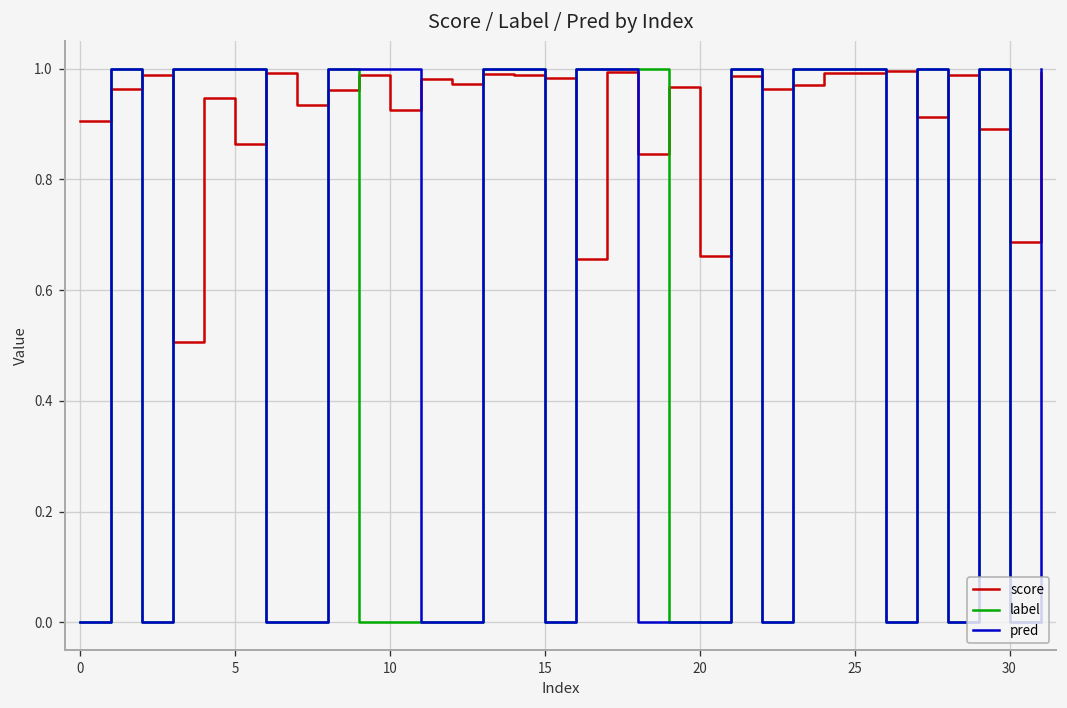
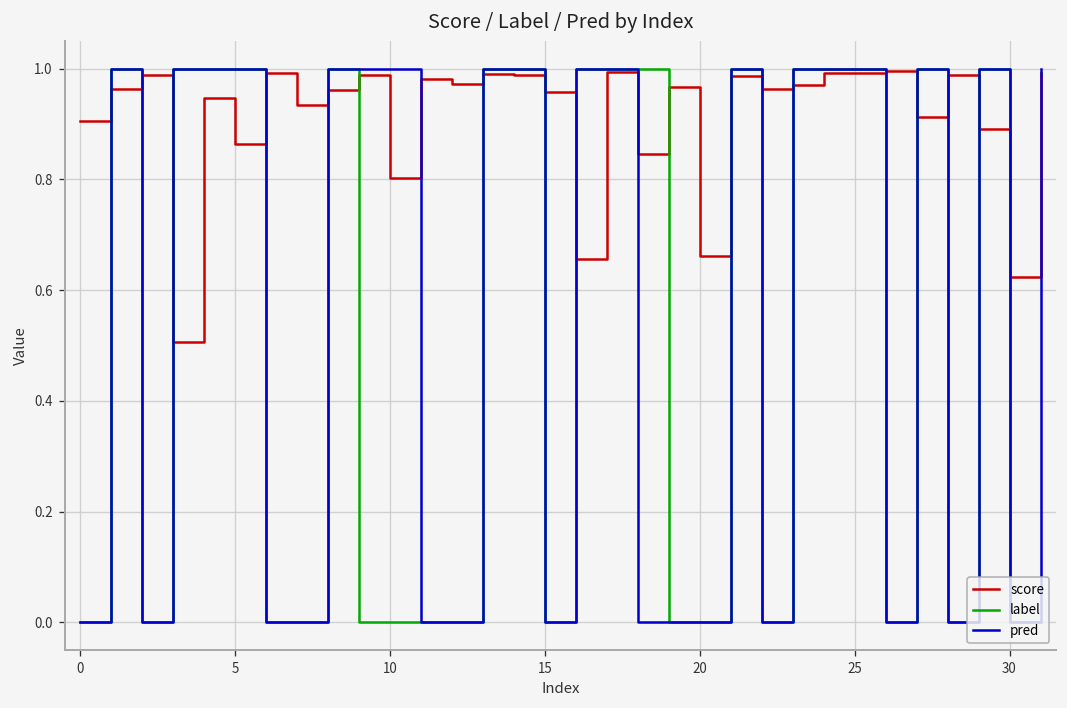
  {
    "score": {
      "0": 0.90,
      "5": 0.86,
-     "10": 0.93,
-     "15": 0.98,
+     "10": 0.80,
+     "15": 0.96,
      "20": 0.66,
      "25": 0.99,
-     "30": 0.69
+     "30": 0.62
    },
    "label": {
      "10": 0.00
    },
    "pred": {
      "10": 1.00
    }
  }
